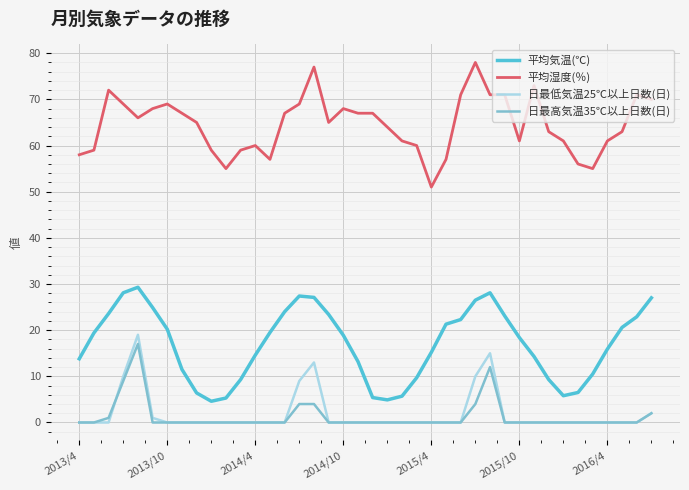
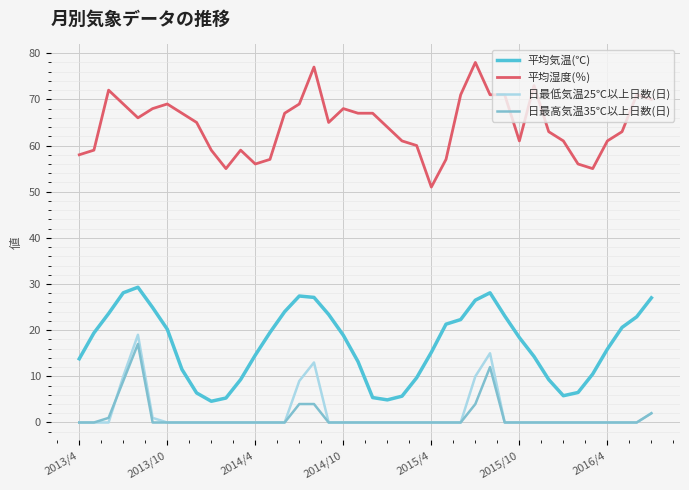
  {
    "平均湿度(％)": {
      "2013/4": 58,
      "2013/10": 69,
-     "2014/4": 60,
+     "2014/4": 56,
      "2014/10": 68,
      "2015/4": 51,
      "2015/10": 61,
      "2016/4": 61
    }
  }
